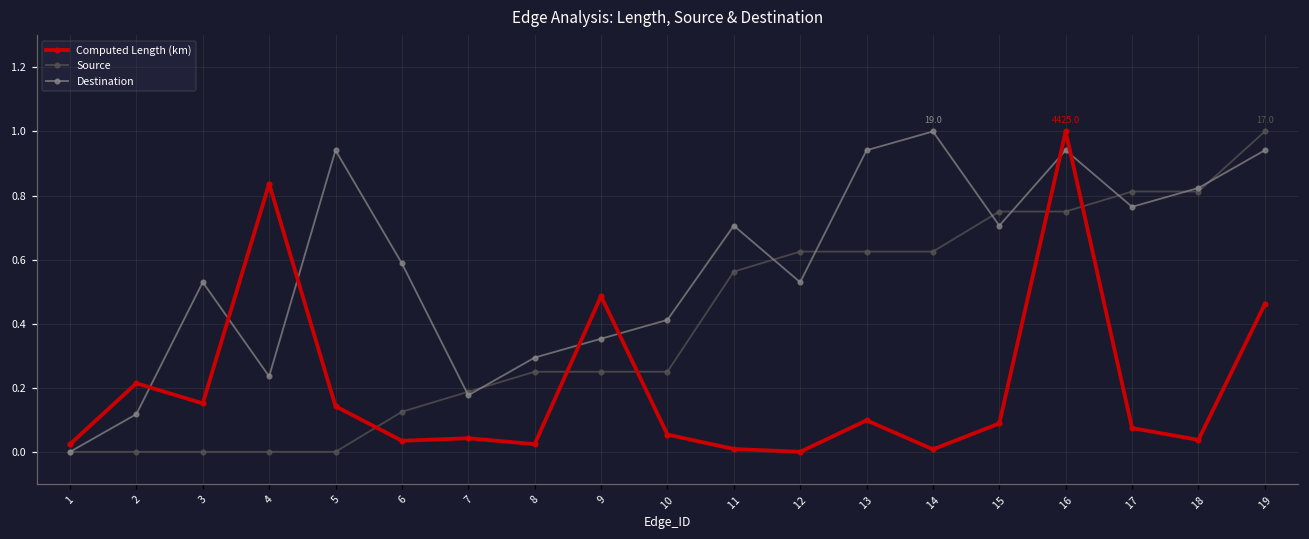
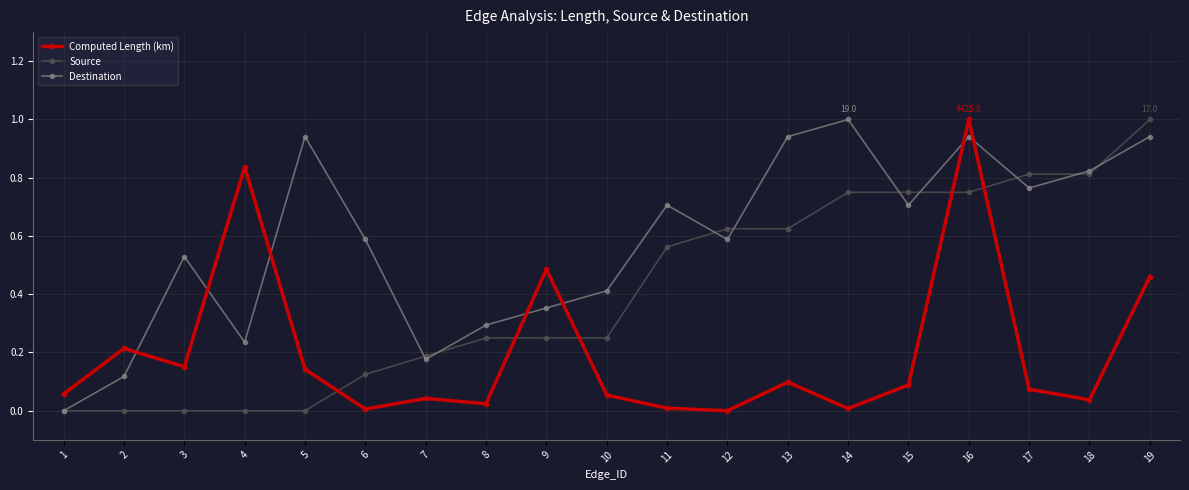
  {
    "Computed Length (km)": {
-     "1": 0.02,
+     "1": 0.06,
      "2": 0.21,
      "3": 0.15,
      "4": 0.84,
      "5": 0.14,
-     "6": 0.03,
+     "6": 0.01,
      "7": 0.04,
      "8": 0.02,
      "9": 0.49,
      "10": 0.05,
      "11": 0.01,
      "12": 0.00,
      "13": 0.10,
      "14": 0.01,
      "15": 0.09,
      "17": 0.07,
      "18": 0.04,
      "19": 0.46
    },
    "Source": {
      "2": 0.00,
      "3": 0.00,
      "4": 0.00,
      "5": 0.00,
      "6": 0.12,
      "7": 0.19,
      "8": 0.25,
      "9": 0.25,
      "10": 0.25,
      "11": 0.56,
      "12": 0.62,
      "13": 0.62,
-     "14": 0.62,
+     "14": 0.75,
      "15": 0.75,
      "16": 0.75,
      "17": 0.81,
      "18": 0.81
    },
    "Destination": {
      "2": 0.12,
      "3": 0.53,
      "4": 0.24,
      "5": 0.94,
      "6": 0.59,
      "7": 0.18,
      "8": 0.29,
      "9": 0.35,
      "10": 0.41,
      "11": 0.71,
-     "12": 0.53,
+     "12": 0.59,
      "13": 0.94,
      "15": 0.71,
      "16": 0.94,
      "17": 0.76,
      "18": 0.82,
      "19": 0.94
    }
  }
